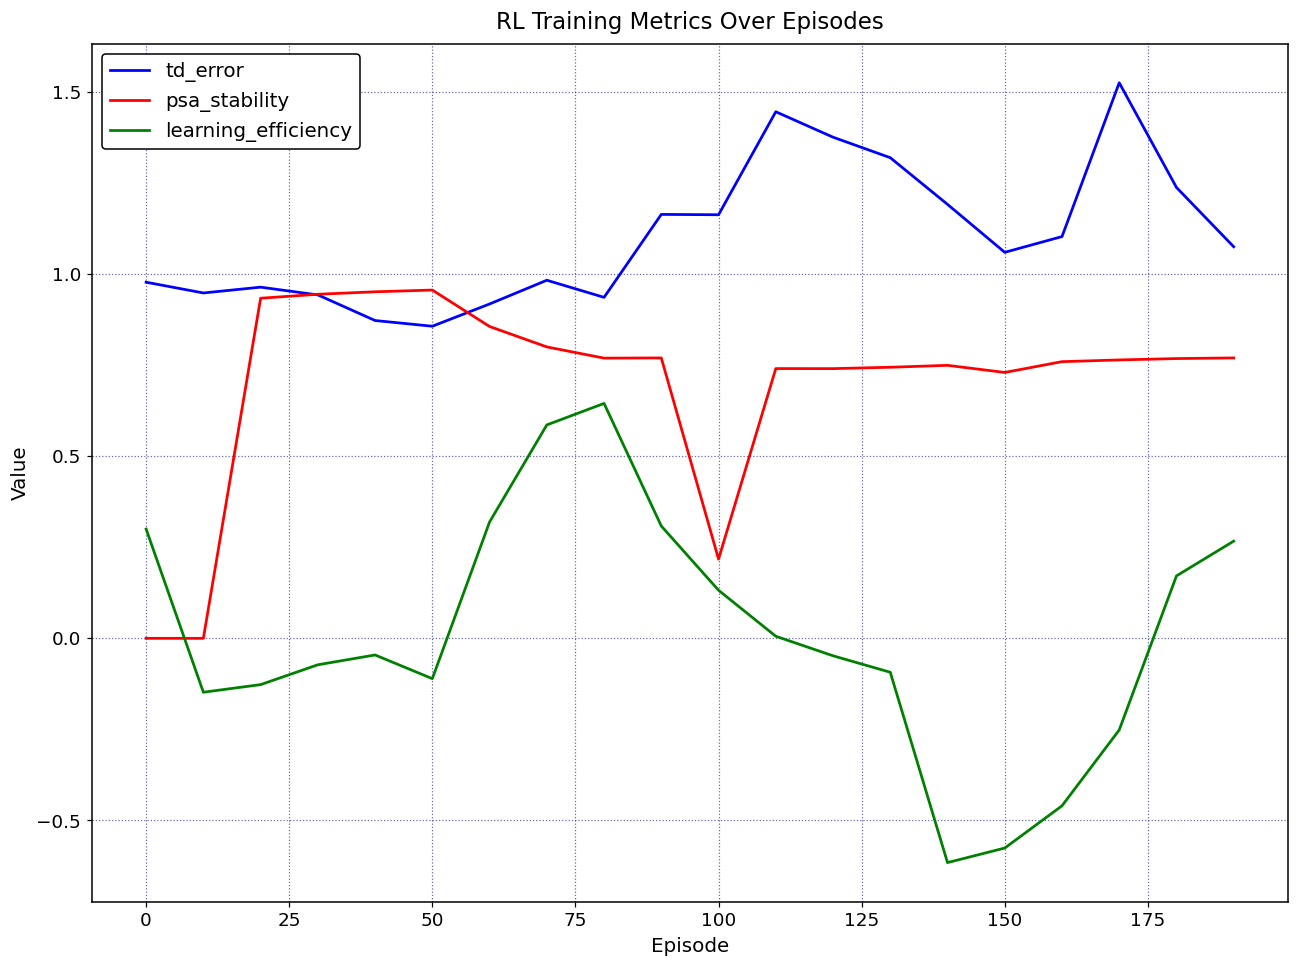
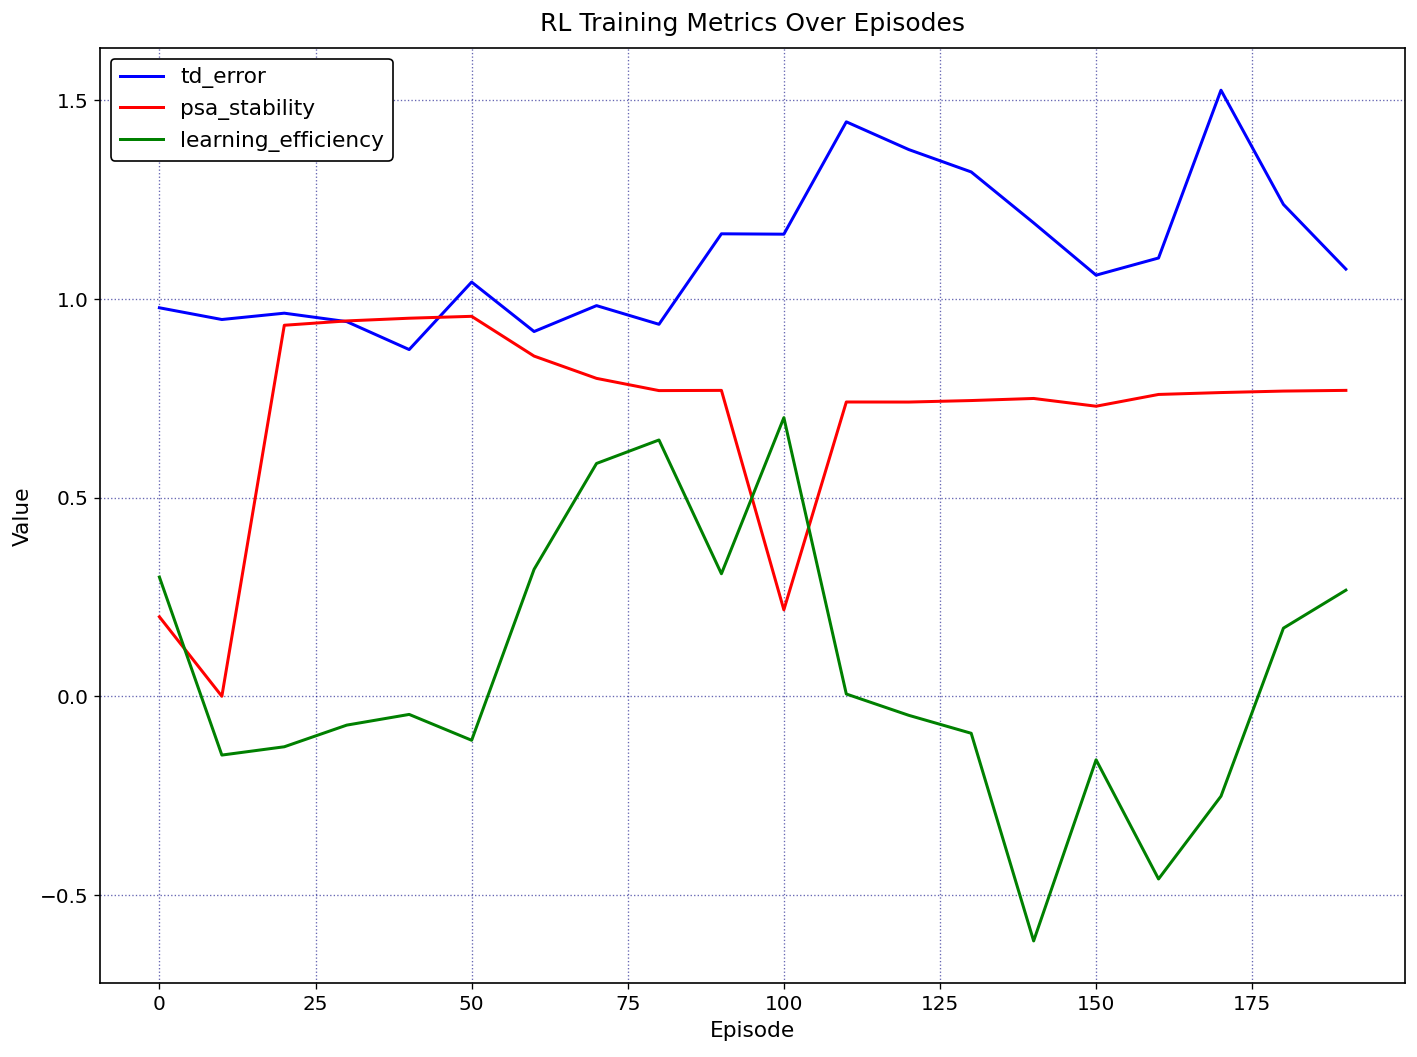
  {
    "td_error": {
      "0": 0.98,
-     "50": 0.86,
+     "50": 1.04,
      "100": 1.16,
      "150": 1.06
    },
    "psa_stability": {
-     "0": 0.0,
+     "0": 0.2,
      "50": 0.96,
      "100": 0.22,
      "150": 0.73
    },
    "learning_efficiency": {
      "0": 0.30,
      "50": -0.11,
-     "100": 0.13,
-     "150": -0.58
+     "100": 0.70,
+     "150": -0.16
    }
  }
